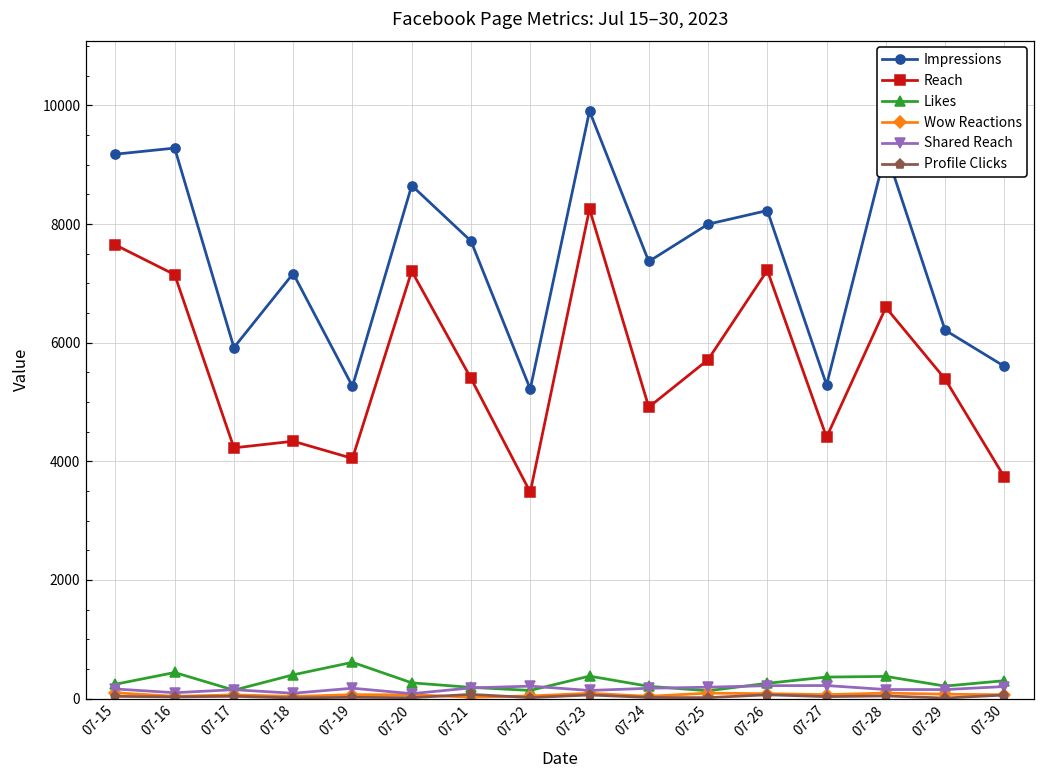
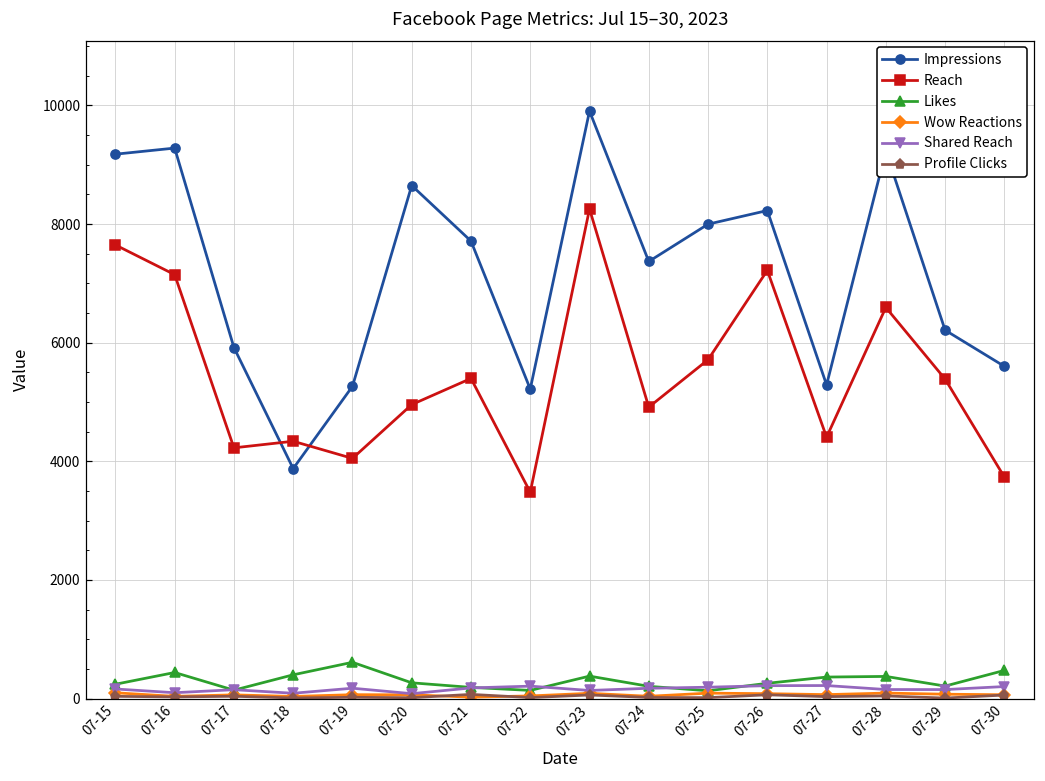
  {
    "Impressions": {
      "07-15": 9200,
      "07-16": 9300,
      "07-17": 5900,
-     "07-18": 7200,
+     "07-18": 3900,
      "07-19": 5300,
      "07-20": 8700,
      "07-21": 7700,
      "07-22": 5200,
      "07-23": 9900,
      "07-24": 7400,
      "07-25": 8000,
      "07-26": 8200,
      "07-27": 5300,
      "07-29": 6200,
      "07-30": 5600
    },
    "Reach": {
      "07-15": 7600,
      "07-16": 7100,
      "07-17": 4200,
      "07-18": 4300,
      "07-19": 4000,
-     "07-20": 7200,
+     "07-20": 5000,
      "07-21": 5400,
      "07-22": 3500,
      "07-23": 8300,
      "07-24": 4900,
      "07-25": 5700,
      "07-26": 7200,
      "07-27": 4400,
      "07-28": 6600,
      "07-29": 5400,
      "07-30": 3700
    },
    "Likes": {
      "07-15": 200,
      "07-16": 400,
      "07-18": 400,
      "07-19": 600,
      "07-20": 300,
      "07-22": 100,
      "07-23": 400,
      "07-27": 400,
      "07-28": 400,
      "07-29": 200,
-     "07-30": 300
+     "07-30": 500
    },
    "Wow Reactions": {
      "07-15": 100,
      "07-28": 100,
      "07-29": 100
    },
    "Shared Reach": {
      "07-15": 200,
      "07-16": 100,
      "07-18": 100,
      "07-19": 200,
      "07-22": 200,
      "07-23": 100,
      "07-25": 200,
      "07-27": 200,
      "07-28": 200,
      "07-29": 200,
      "07-30": 200
    },
    "Profile Clicks": {
      "07-15": 0,
      "07-20": 0,
      "07-25": 0,
      "07-28": 0,
      "07-29": 0
    }
  }
